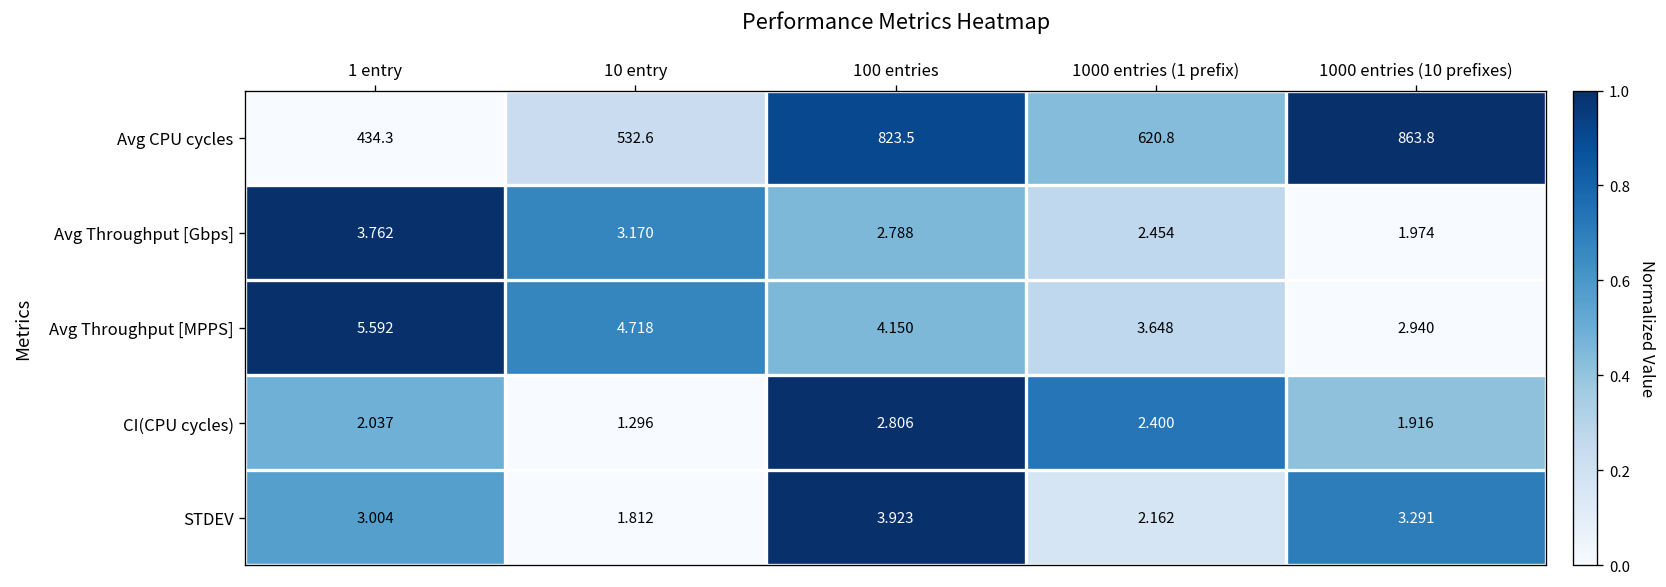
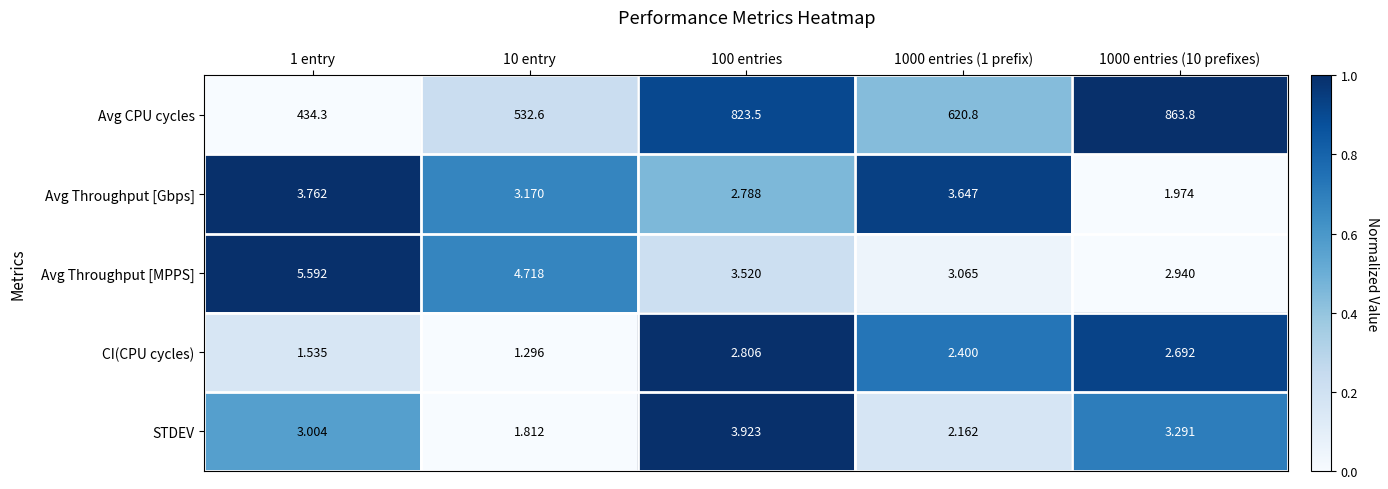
  {
    "Avg CPU cycles": {
      "1 entry": 434.3,
      "10 entry": 532.6,
      "100 entries": 823.5,
      "1000 entries (1 prefix)": 620.8,
      "1000 entries (10 prefixes)": 863.8
    },
    "Avg Throughput [Gbps]": {
      "1 entry": 3.762,
      "10 entry": 3.170,
      "100 entries": 2.788,
-     "1000 entries (1 prefix)": 2.454,
+     "1000 entries (1 prefix)": 3.647,
      "1000 entries (10 prefixes)": 1.974
    },
    "Avg Throughput [MPPS]": {
      "1 entry": 5.592,
      "10 entry": 4.718,
-     "100 entries": 4.150,
-     "1000 entries (1 prefix)": 3.648,
+     "100 entries": 3.520,
+     "1000 entries (1 prefix)": 3.065,
      "1000 entries (10 prefixes)": 2.940
    },
    "CI(CPU cycles)": {
-     "1 entry": 2.037,
+     "1 entry": 1.535,
      "10 entry": 1.296,
      "100 entries": 2.806,
      "1000 entries (1 prefix)": 2.400,
-     "1000 entries (10 prefixes)": 1.916
+     "1000 entries (10 prefixes)": 2.692
    },
    "STDEV": {
      "1 entry": 3.004,
      "10 entry": 1.812,
      "100 entries": 3.923,
      "1000 entries (1 prefix)": 2.162,
      "1000 entries (10 prefixes)": 3.291
    }
  }
